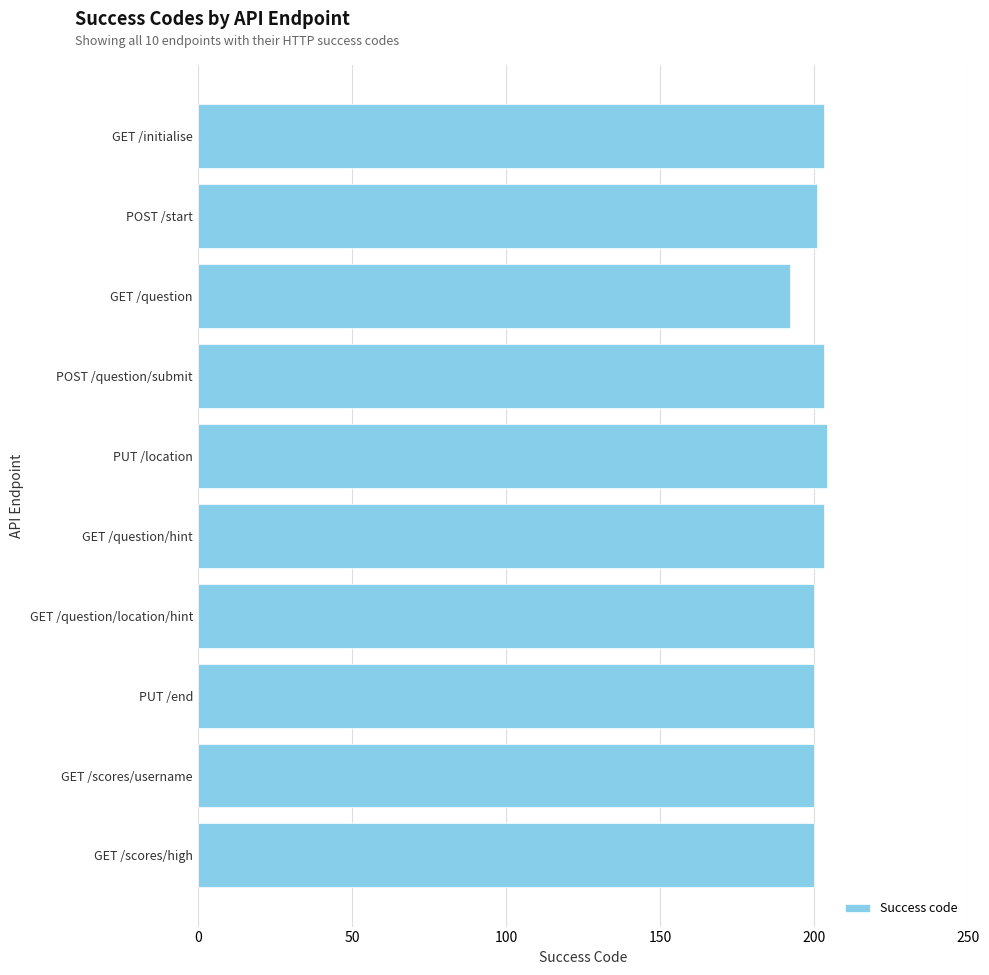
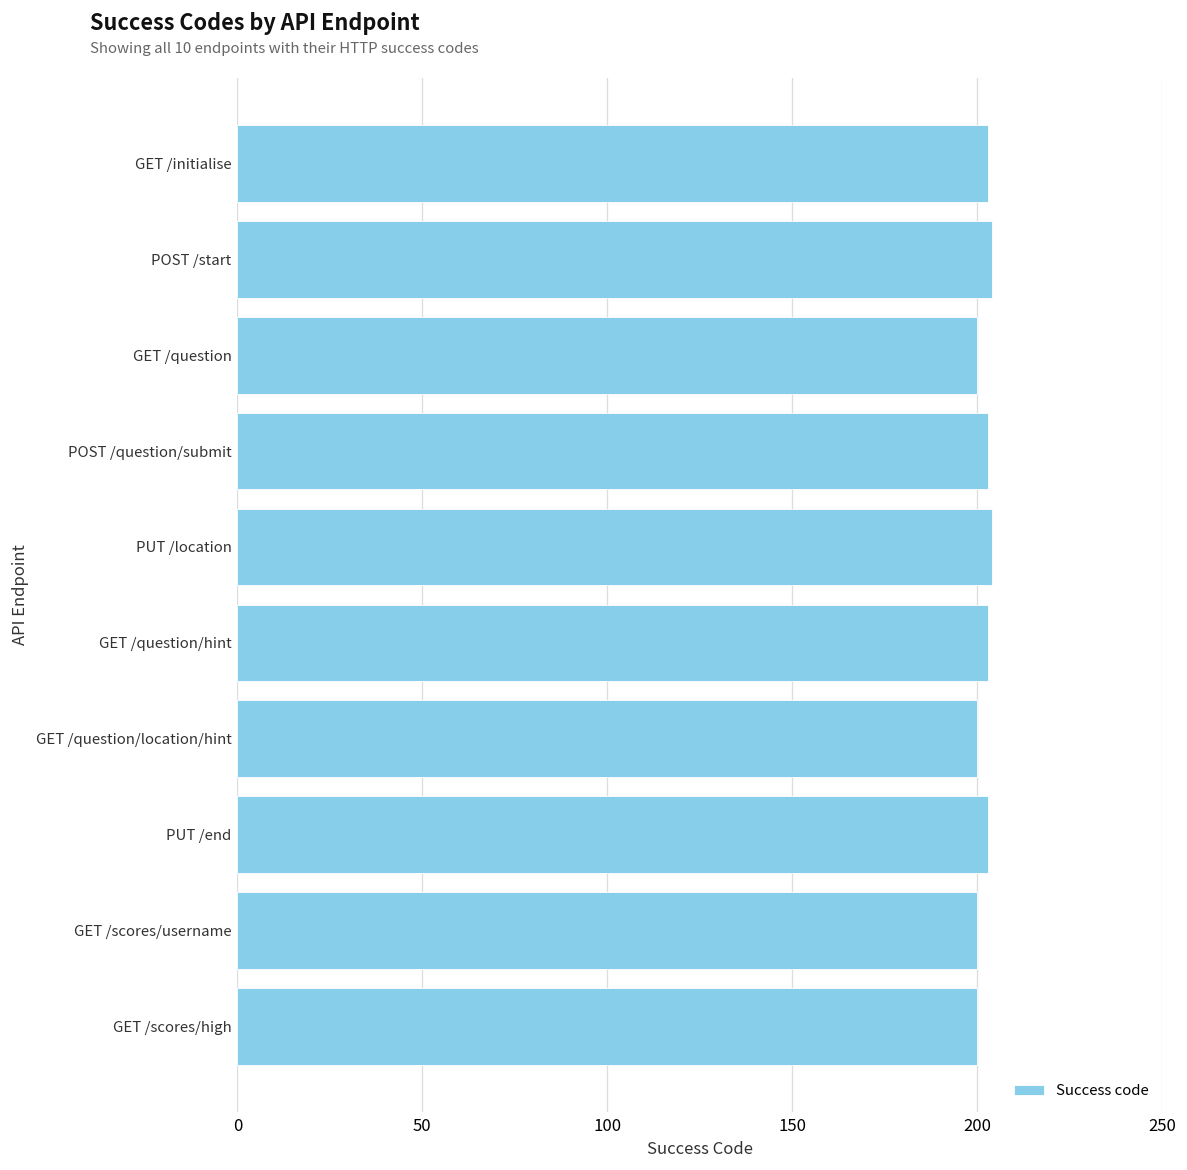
  {
    "GET /initialise": 203,
-   "POST /start": 201,
-   "GET /question": 192,
+   "POST /start": 204,
+   "GET /question": 200,
    "POST /question/submit": 203,
    "PUT /location": 204,
    "GET /question/hint": 203,
    "GET /question/location/hint": 200,
-   "PUT /end": 200,
+   "PUT /end": 203,
    "GET /scores/username": 200,
    "GET /scores/high": 200
  }
